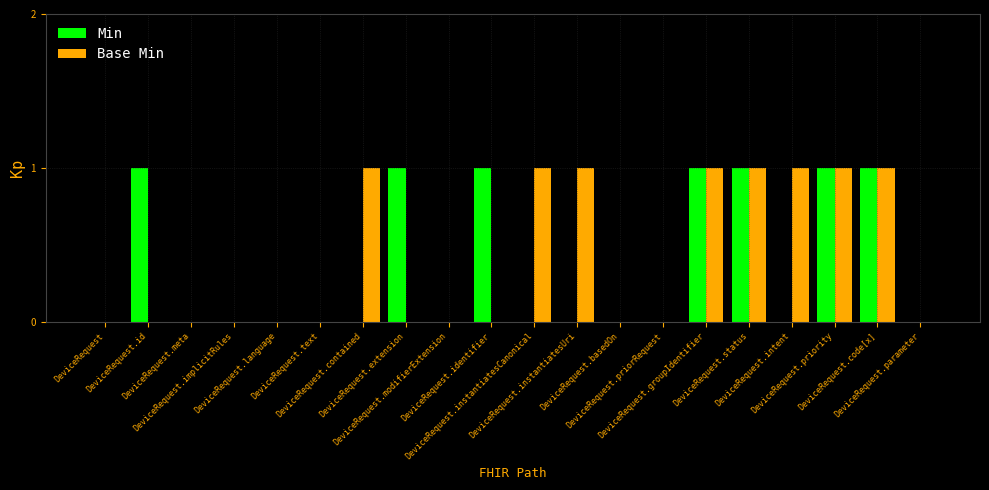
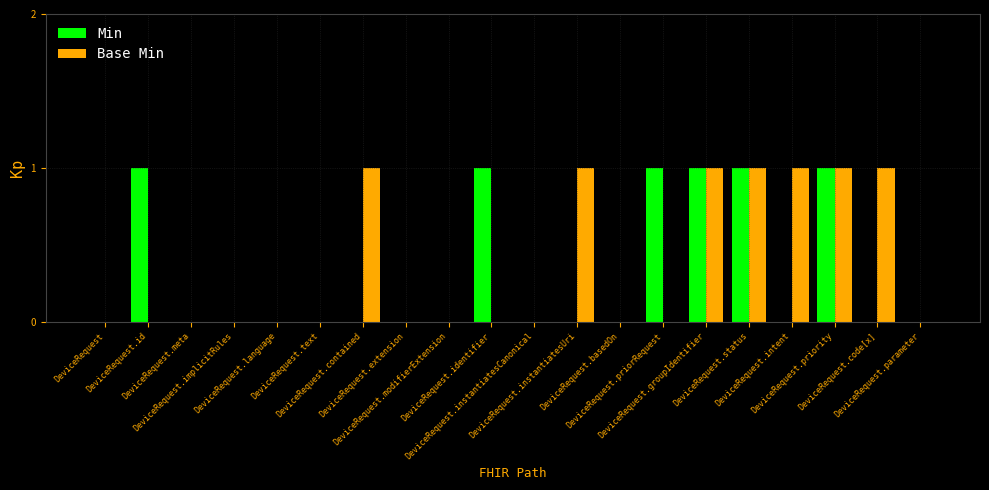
  {
    "Min": {
      "DeviceRequest": 0,
      "DeviceRequest.id": 1,
      "DeviceRequest.meta": 0,
      "DeviceRequest.implicitRules": 0,
      "DeviceRequest.language": 0,
      "DeviceRequest.text": 0,
      "DeviceRequest.contained": 0,
-     "DeviceRequest.extension": 1,
+     "DeviceRequest.extension": 0,
      "DeviceRequest.modifierExtension": 0,
      "DeviceRequest.identifier": 1,
      "DeviceRequest.instantiatesCanonical": 0,
      "DeviceRequest.instantiatesUri": 0,
      "DeviceRequest.basedOn": 0,
-     "DeviceRequest.priorRequest": 0,
+     "DeviceRequest.priorRequest": 1,
      "DeviceRequest.groupIdentifier": 1,
      "DeviceRequest.status": 1,
      "DeviceRequest.intent": 0,
      "DeviceRequest.priority": 1,
-     "DeviceRequest.code[x]": 1,
+     "DeviceRequest.code[x]": 0,
      "DeviceRequest.parameter": 0
    },
    "Base Min": {
      "DeviceRequest": 0,
      "DeviceRequest.id": 0,
      "DeviceRequest.meta": 0,
      "DeviceRequest.implicitRules": 0,
      "DeviceRequest.language": 0,
      "DeviceRequest.text": 0,
      "DeviceRequest.contained": 1,
      "DeviceRequest.extension": 0,
      "DeviceRequest.modifierExtension": 0,
      "DeviceRequest.identifier": 0,
-     "DeviceRequest.instantiatesCanonical": 1,
+     "DeviceRequest.instantiatesCanonical": 0,
      "DeviceRequest.instantiatesUri": 1,
      "DeviceRequest.basedOn": 0,
      "DeviceRequest.priorRequest": 0,
      "DeviceRequest.groupIdentifier": 1,
      "DeviceRequest.status": 1,
      "DeviceRequest.intent": 1,
      "DeviceRequest.priority": 1,
      "DeviceRequest.code[x]": 1,
      "DeviceRequest.parameter": 0
    }
  }
